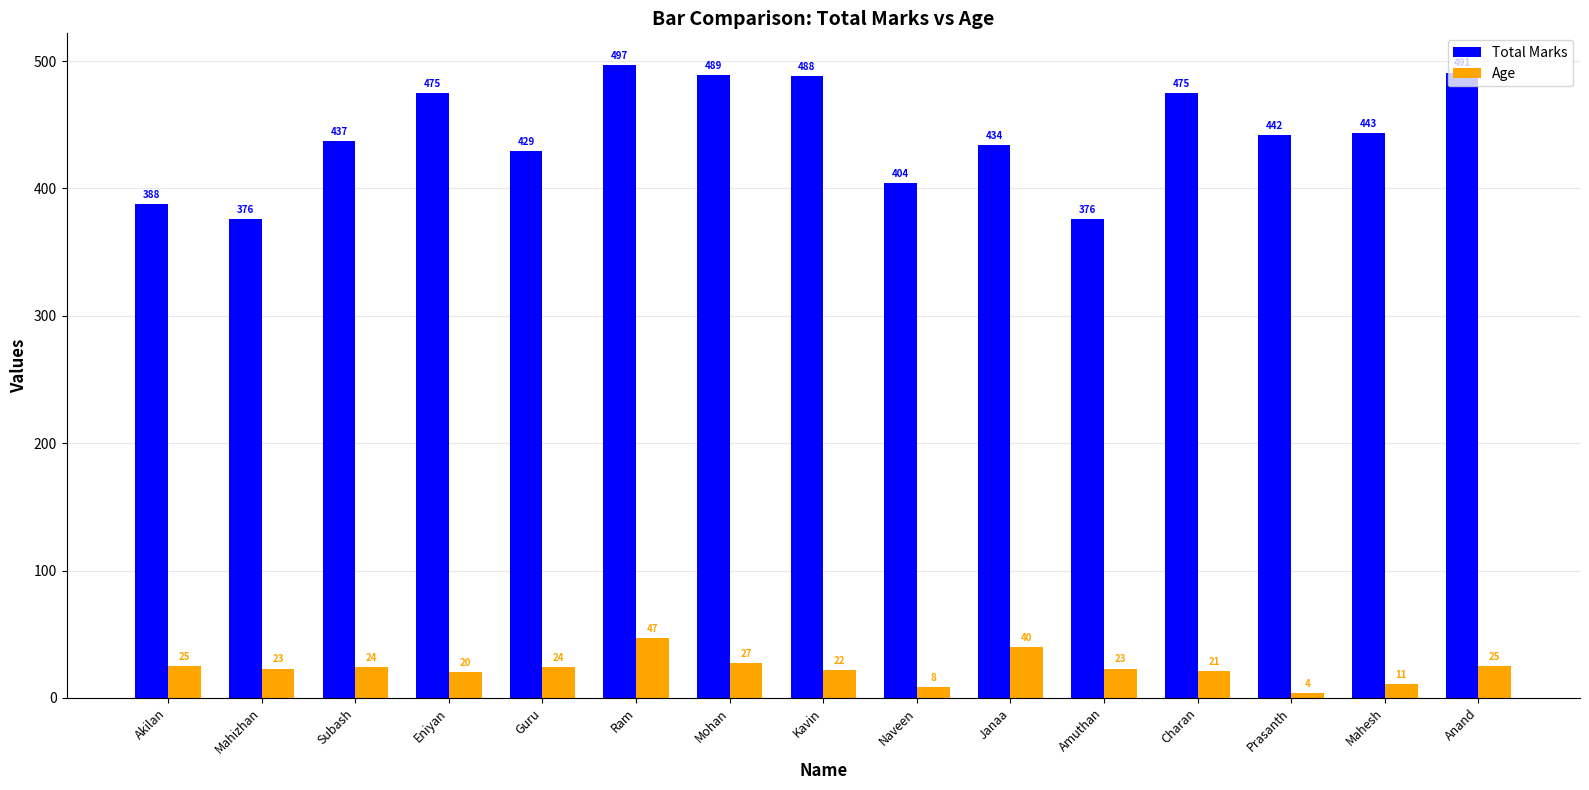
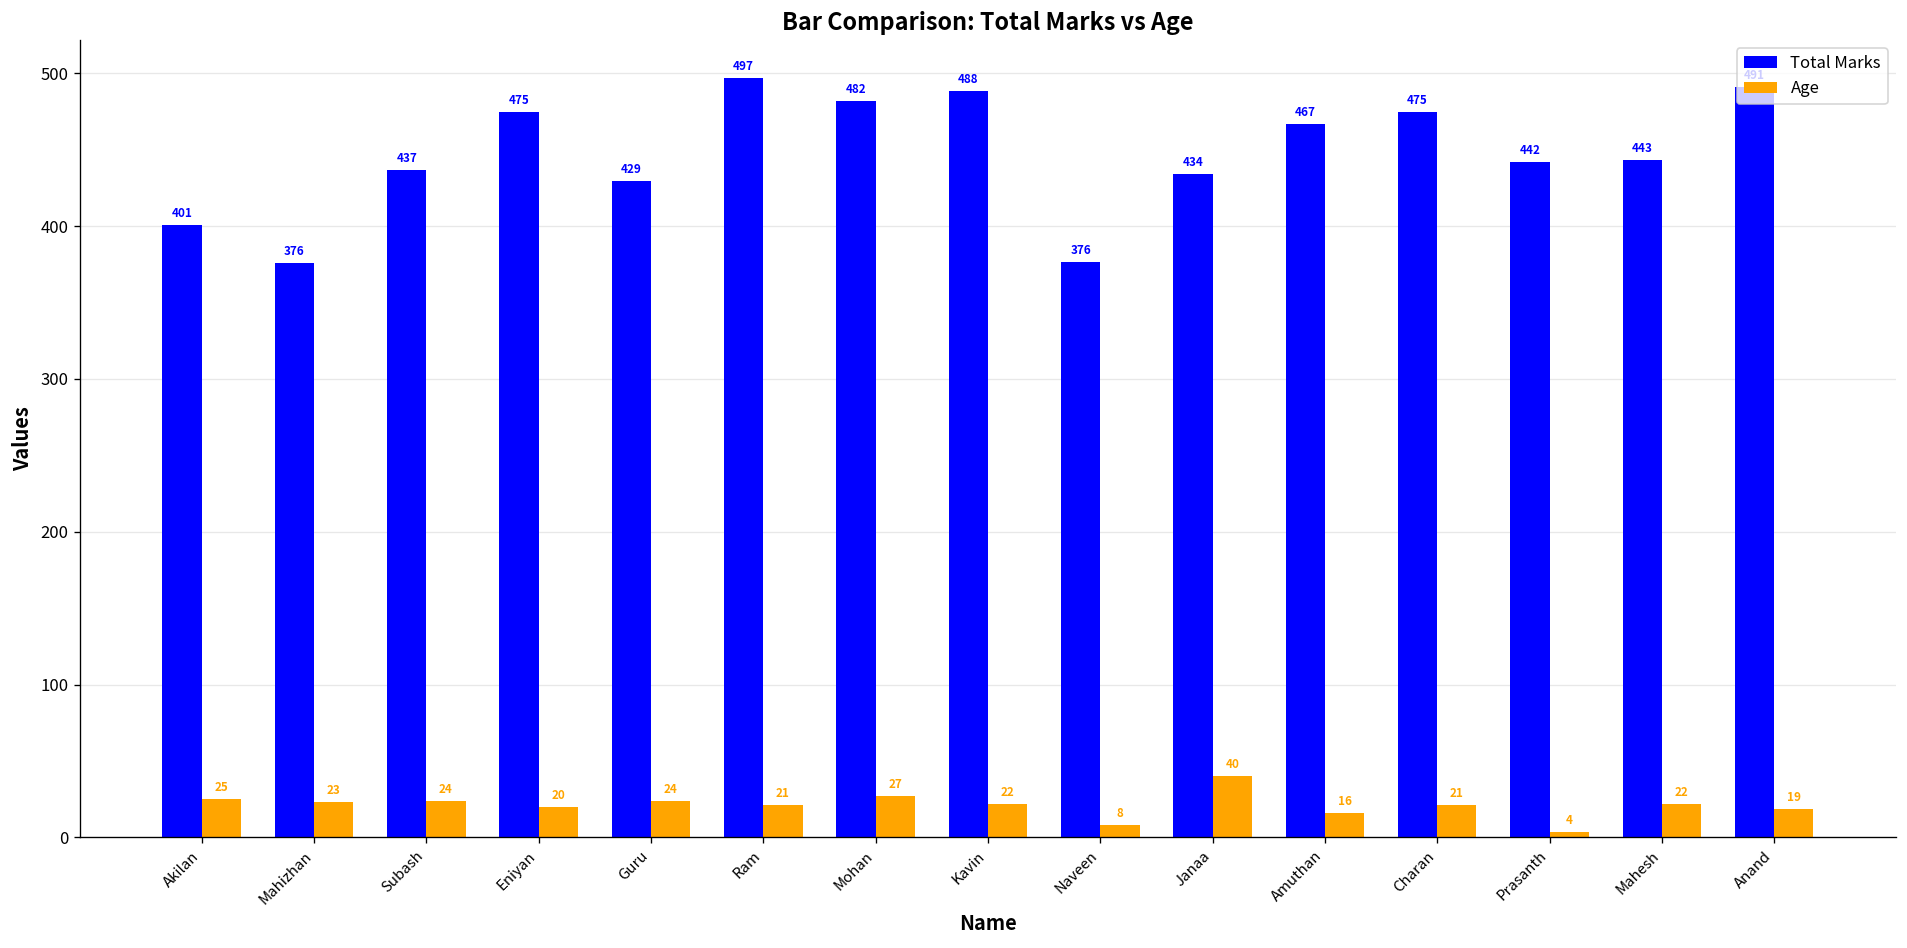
  {
    "Total Marks": {
-     "Akilan": 388,
+     "Akilan": 401,
      "Mahizhan": 376,
      "Subash": 437,
      "Eniyan": 475,
      "Guru": 429,
      "Ram": 497,
-     "Mohan": 489,
+     "Mohan": 482,
      "Kavin": 488,
-     "Naveen": 404,
+     "Naveen": 376,
      "Janaa": 434,
-     "Amuthan": 376,
+     "Amuthan": 467,
      "Charan": 475,
      "Prasanth": 442,
      "Mahesh": 443
    },
    "Age": {
      "Akilan": 25,
      "Mahizhan": 23,
      "Subash": 24,
      "Eniyan": 20,
      "Guru": 24,
-     "Ram": 47,
+     "Ram": 21,
      "Mohan": 27,
      "Kavin": 22,
      "Naveen": 8,
      "Janaa": 40,
-     "Amuthan": 23,
+     "Amuthan": 16,
      "Charan": 21,
      "Prasanth": 4,
-     "Mahesh": 11,
-     "Anand": 25
+     "Mahesh": 22,
+     "Anand": 19
    }
  }
